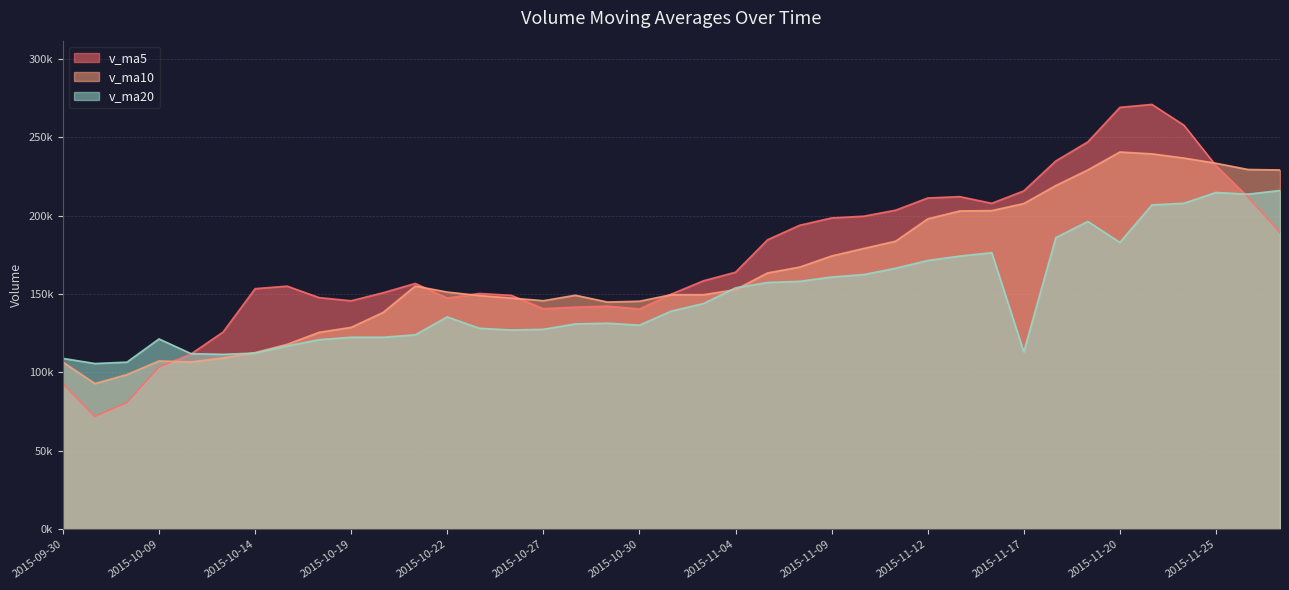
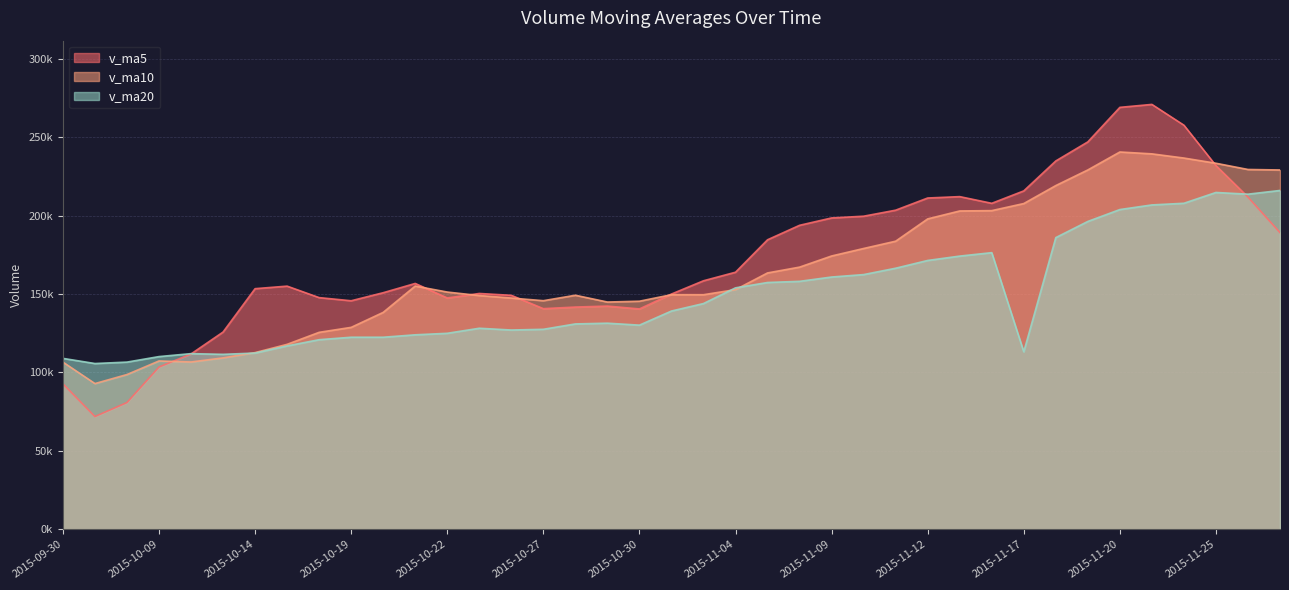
  {
    "v_ma20": {
      "2015-09-30": 109000,
-     "2015-10-09": 121000,
+     "2015-10-09": 110000,
      "2015-10-19": 122000,
-     "2015-10-22": 135000,
+     "2015-10-22": 125000,
      "2015-10-27": 128000,
      "2015-10-30": 130000,
      "2015-11-09": 161000,
      "2015-11-12": 171000,
      "2015-11-17": 113000,
-     "2015-11-20": 183000,
+     "2015-11-20": 204000,
      "2015-11-25": 215000
    }
  }
